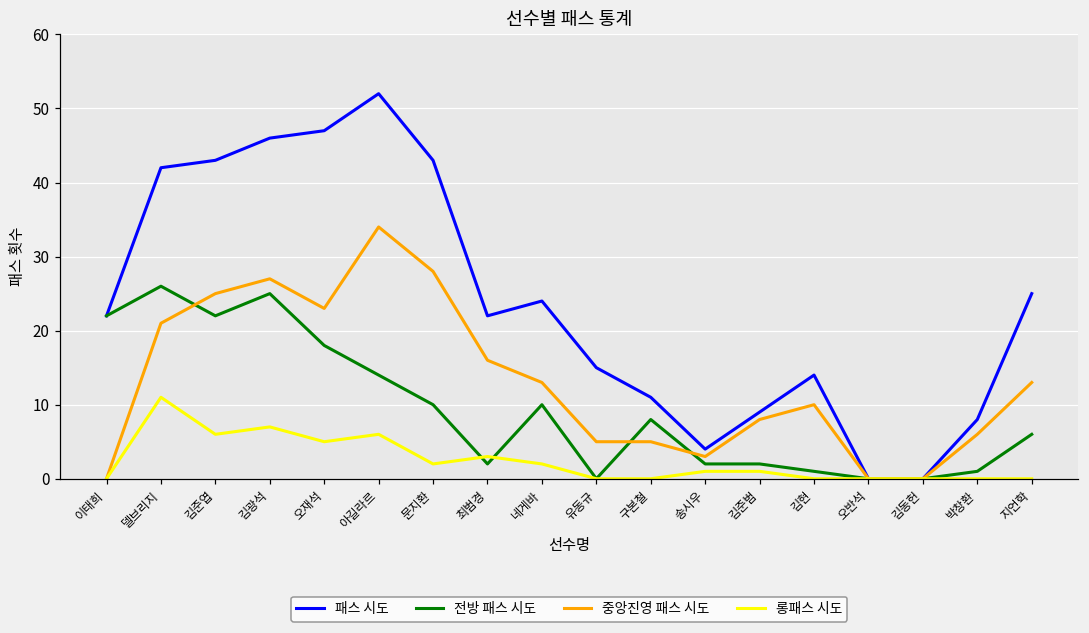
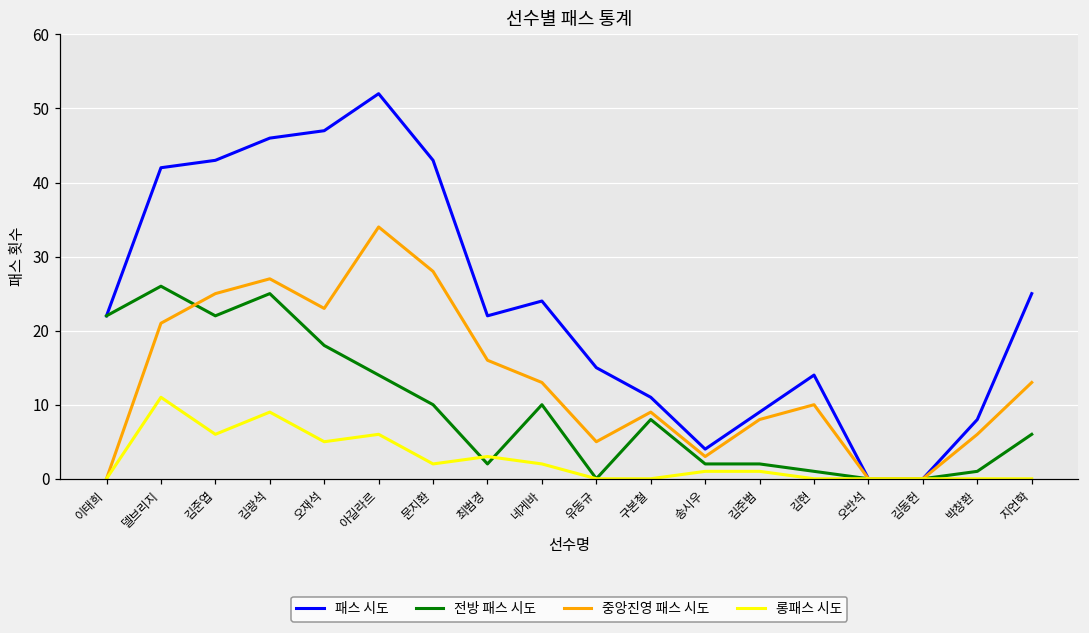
  {
    "패스 시도": {
      "델브리지": 42,
      "김준엽": 43,
      "김광석": 46,
      "오재석": 47,
      "아길라르": 52,
      "문지환": 43,
      "최범경": 22,
      "네게바": 24,
      "유동규": 15,
      "구본철": 11,
      "송시우": 4,
      "김준범": 9,
      "김현": 14,
      "박창환": 8,
      "지언학": 25
    },
    "전방 패스 시도": {
      "델브리지": 26,
      "김준엽": 22,
      "김광석": 25,
      "오재석": 18,
      "아길라르": 14,
      "문지환": 10,
      "최범경": 2,
      "네게바": 10,
      "구본철": 8,
      "송시우": 2,
      "김준범": 2,
      "김현": 1,
      "박창환": 1,
      "지언학": 6
    },
    "중앙진영 패스 시도": {
      "델브리지": 21,
      "김준엽": 25,
      "김광석": 27,
      "오재석": 23,
      "아길라르": 34,
      "문지환": 28,
      "최범경": 16,
      "네게바": 13,
      "유동규": 5,
-     "구본철": 5,
+     "구본철": 9,
      "송시우": 3,
      "김준범": 8,
      "김현": 10,
      "박창환": 6,
      "지언학": 13
    },
    "롱패스 시도": {
      "델브리지": 11,
      "김준엽": 6,
-     "김광석": 7,
+     "김광석": 9,
      "오재석": 5,
      "아길라르": 6,
      "문지환": 2,
      "최범경": 3,
      "네게바": 2,
      "구본철": 0,
      "송시우": 1,
      "김준범": 1,
      "김현": 0,
      "박창환": 0,
      "지언학": 0
    }
  }
